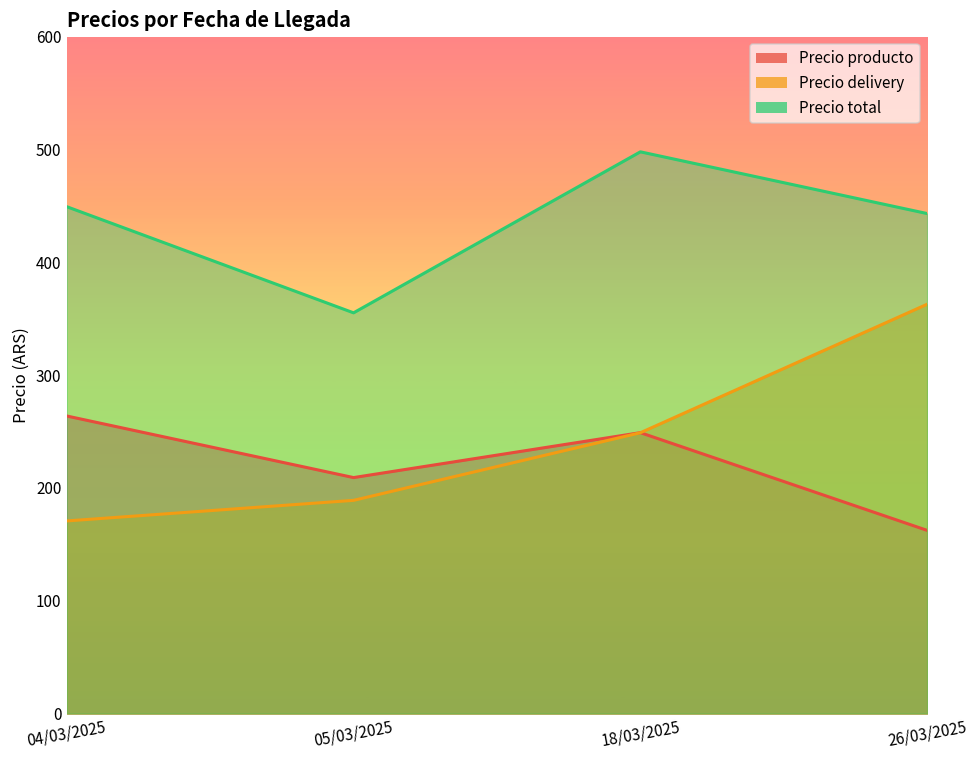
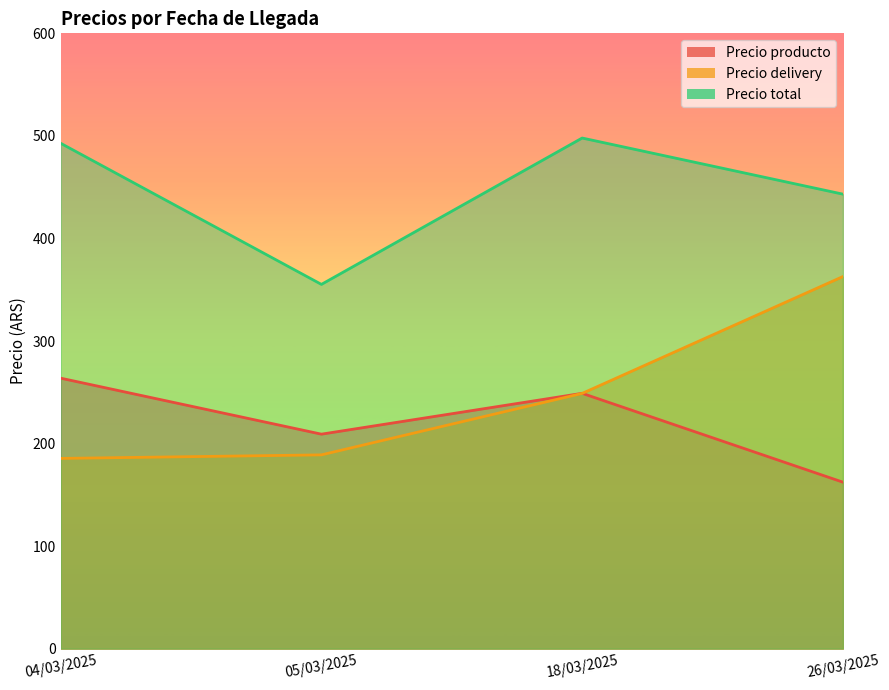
  {
    "Precio producto": {
      "04/03/2025": 264,
      "05/03/2025": 209,
      "26/03/2025": 162
    },
    "Precio delivery": {
-     "04/03/2025": 171,
+     "04/03/2025": 186,
      "05/03/2025": 189,
      "26/03/2025": 363
    },
    "Precio total": {
-     "04/03/2025": 449,
+     "04/03/2025": 493,
      "05/03/2025": 355,
      "18/03/2025": 498,
      "26/03/2025": 443
    }
  }
